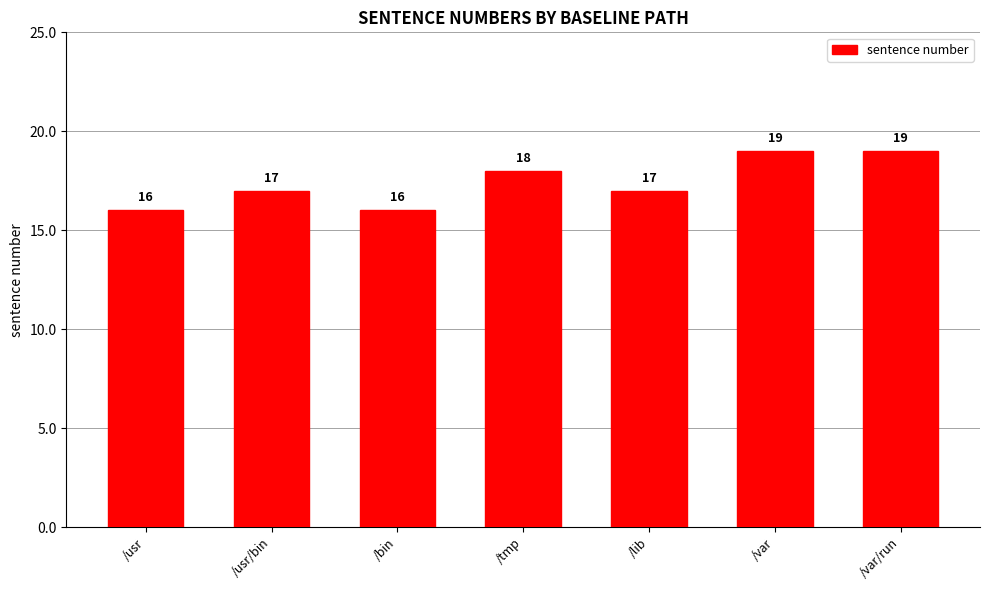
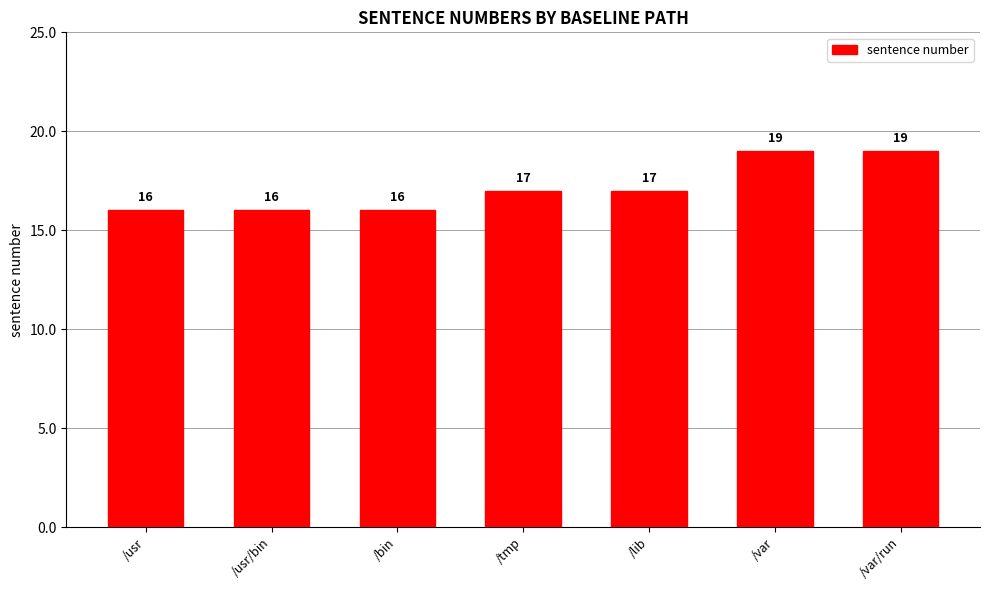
  {
    "/usr": 16,
-   "/usr/bin": 17,
+   "/usr/bin": 16,
    "/bin": 16,
-   "/tmp": 18,
+   "/tmp": 17,
    "/lib": 17,
    "/var": 19,
    "/var/run": 19
  }
